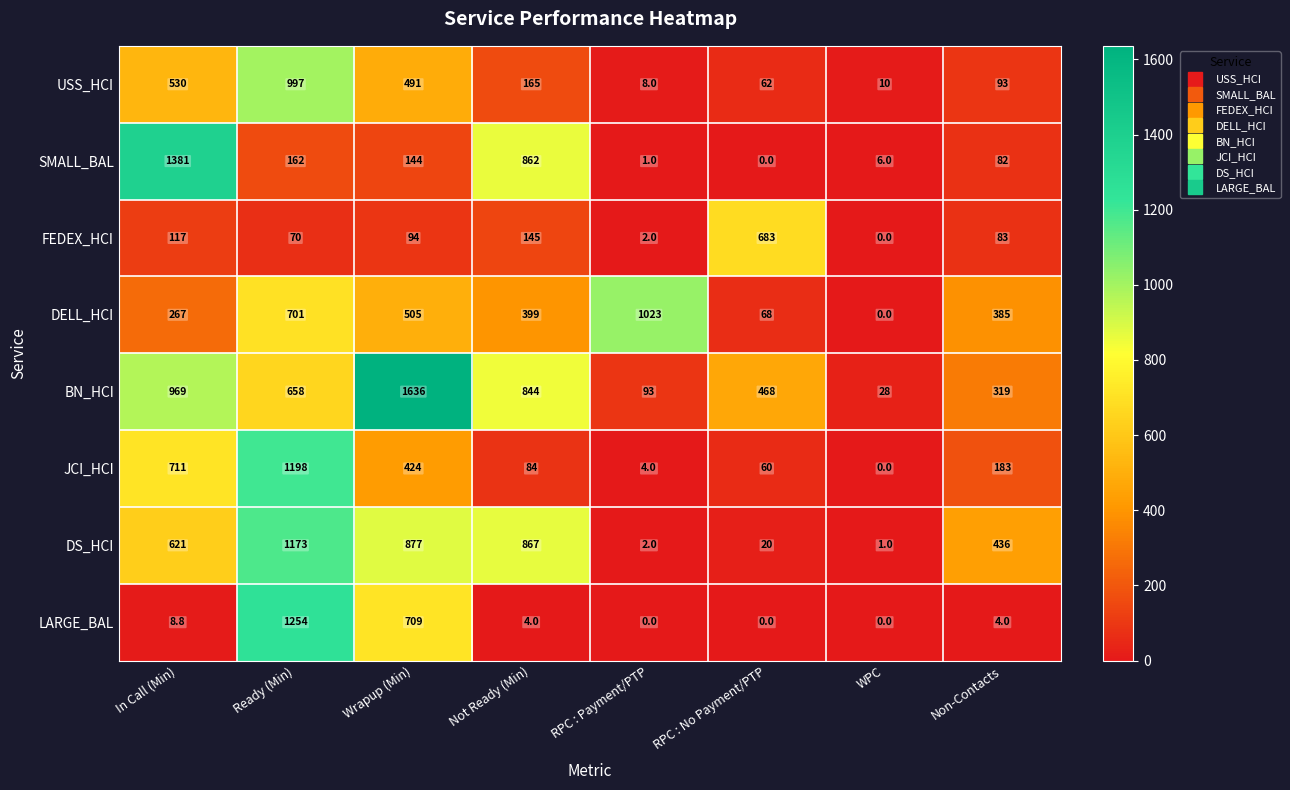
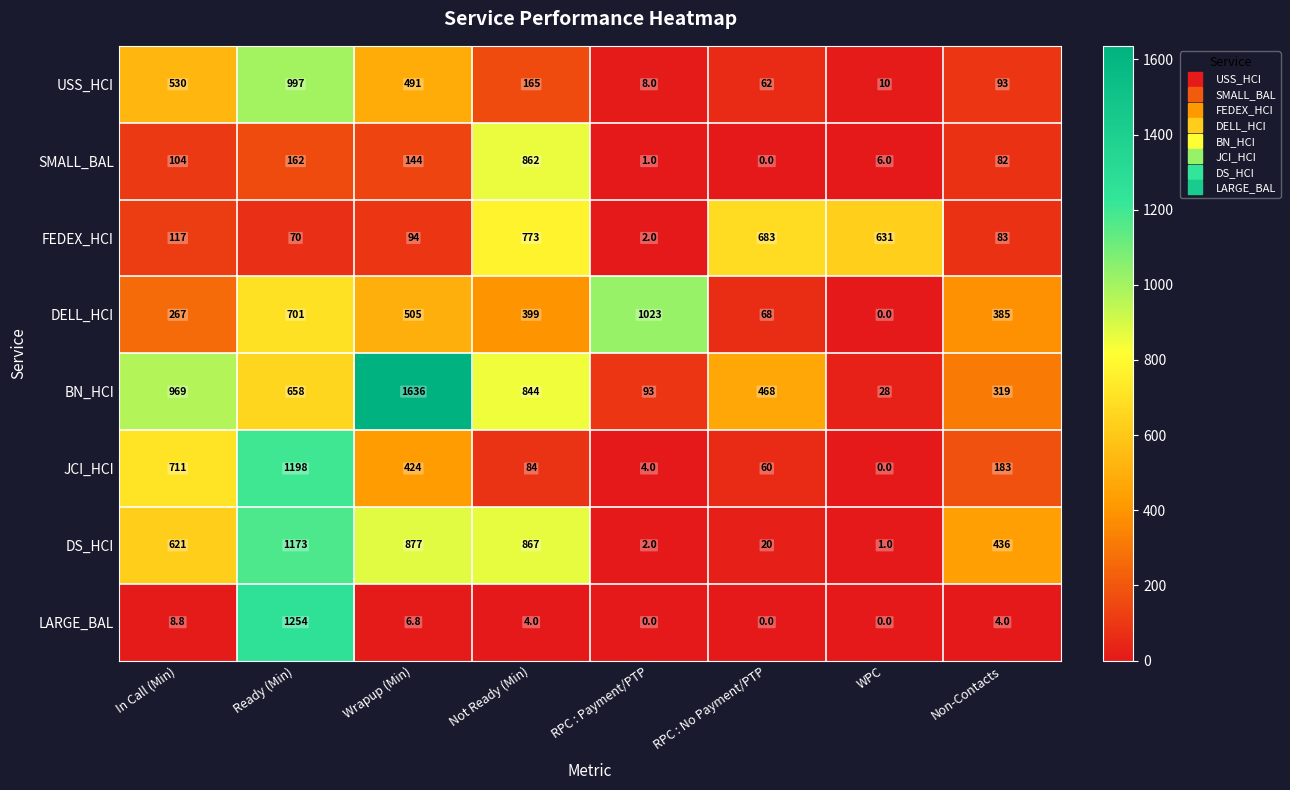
  {
    "SMALL_BAL": {
-     "In Call (Min)": 1381
+     "In Call (Min)": 104
    },
    "FEDEX_HCI": {
-     "Not Ready (Min)": 145,
-     "WPC": 0.0
+     "Not Ready (Min)": 773,
+     "WPC": 631
    },
    "LARGE_BAL": {
-     "Wrapup (Min)": 709
+     "Wrapup (Min)": 6.8
    }
  }
